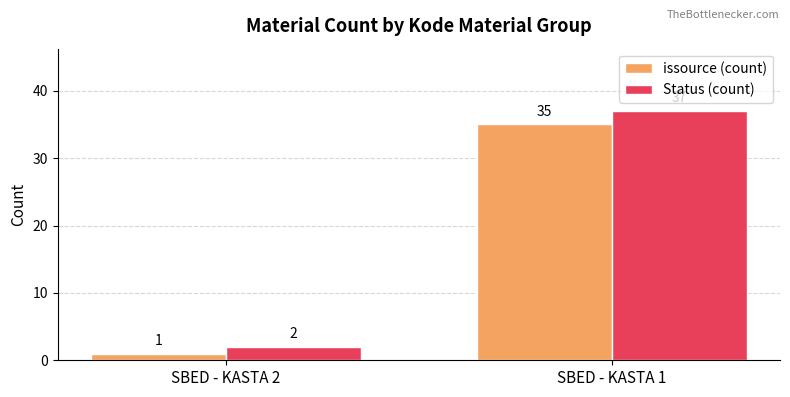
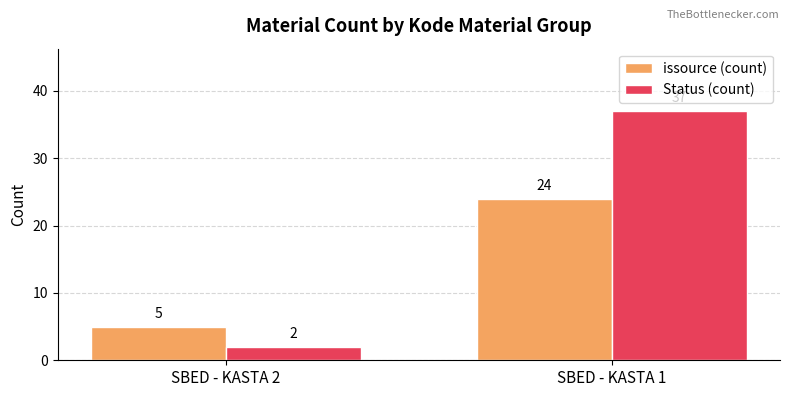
  {
    "issource (count)": {
-     "SBED - KASTA 2": 1,
-     "SBED - KASTA 1": 35
+     "SBED - KASTA 2": 5,
+     "SBED - KASTA 1": 24
    },
    "Status (count)": {
      "SBED - KASTA 2": 2
    }
  }
